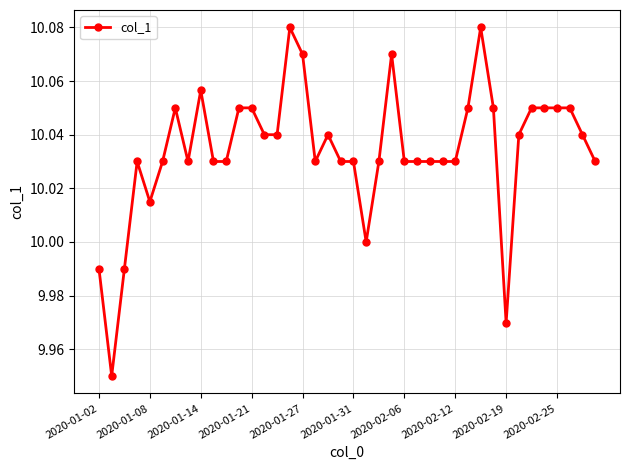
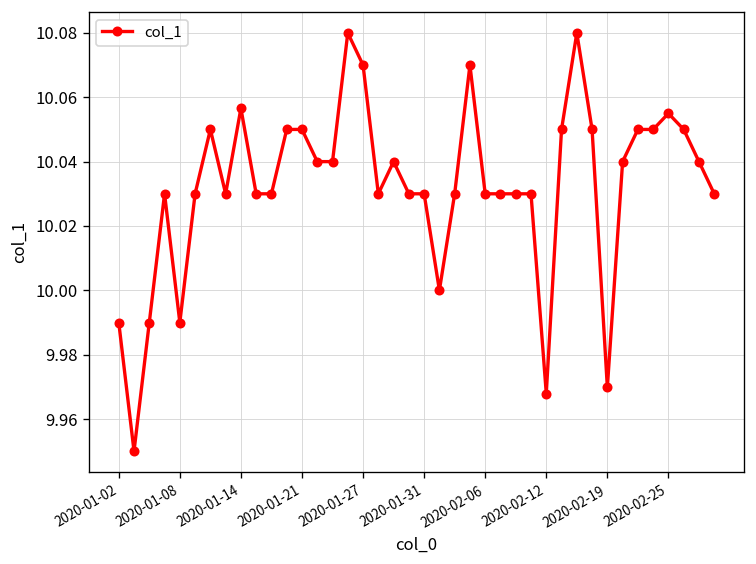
  {
    "2020-01-02": 9.990,
-   "2020-01-08": 10.015,
+   "2020-01-08": 9.990,
    "2020-01-14": 10.057,
    "2020-01-21": 10.050,
    "2020-01-27": 10.070,
    "2020-01-31": 10.030,
    "2020-02-06": 10.030,
-   "2020-02-12": 10.030,
+   "2020-02-12": 9.968,
    "2020-02-19": 9.970,
-   "2020-02-25": 10.050
+   "2020-02-25": 10.055
  }
